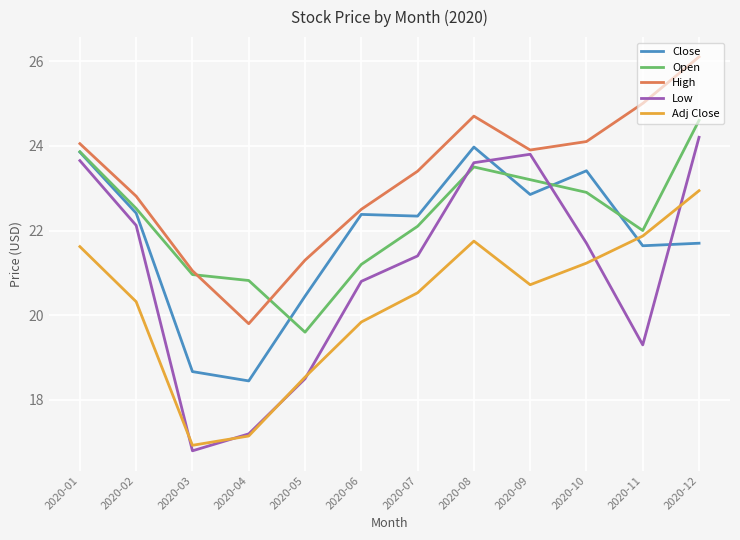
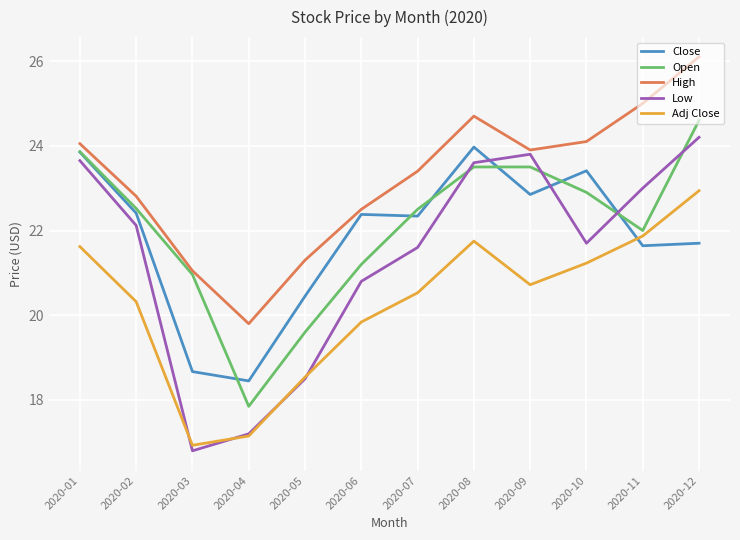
  {
    "Close": {
      "2020-02": 22.4,
      "2020-03": 18.7,
      "2020-04": 18.5,
      "2020-05": 20.5,
      "2020-06": 22.4,
      "2020-07": 22.3,
      "2020-08": 24.0,
      "2020-09": 22.9,
      "2020-10": 23.4,
      "2020-11": 21.6,
      "2020-12": 21.7
    },
    "Open": {
      "2020-02": 22.5,
      "2020-03": 21.0,
-     "2020-04": 20.8,
+     "2020-04": 17.9,
      "2020-05": 19.6,
      "2020-06": 21.2,
-     "2020-07": 22.1,
+     "2020-07": 22.5,
      "2020-08": 23.5,
-     "2020-09": 23.2,
+     "2020-09": 23.5,
      "2020-10": 22.9,
      "2020-11": 22.0
    },
    "Low": {
      "2020-01": 23.7,
      "2020-02": 22.1,
      "2020-03": 16.8,
      "2020-06": 20.8,
-     "2020-07": 21.4,
+     "2020-07": 21.6,
      "2020-08": 23.6,
      "2020-09": 23.8,
      "2020-10": 21.7,
-     "2020-11": 19.3,
+     "2020-11": 23.0,
      "2020-12": 24.2
    }
  }
